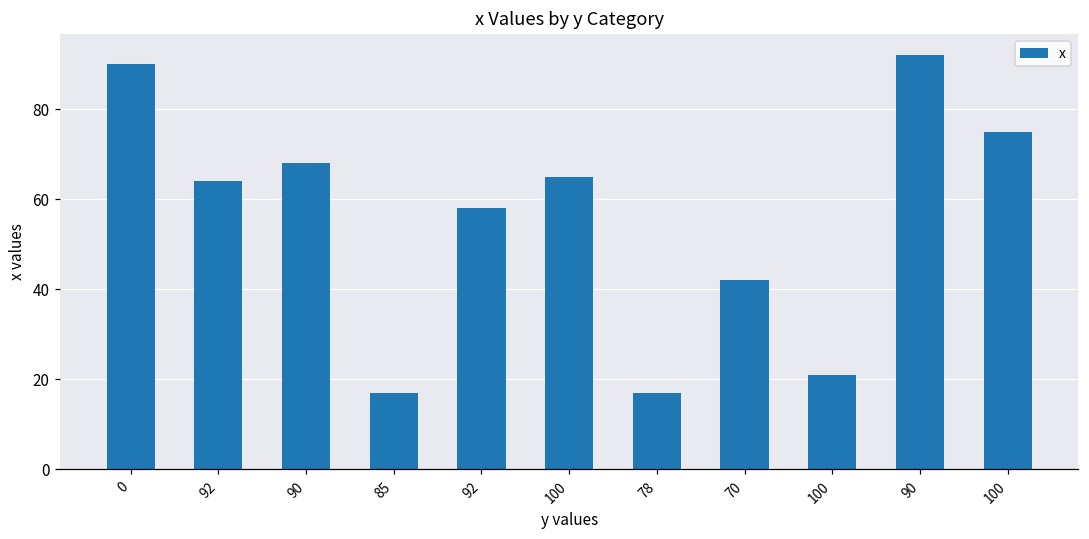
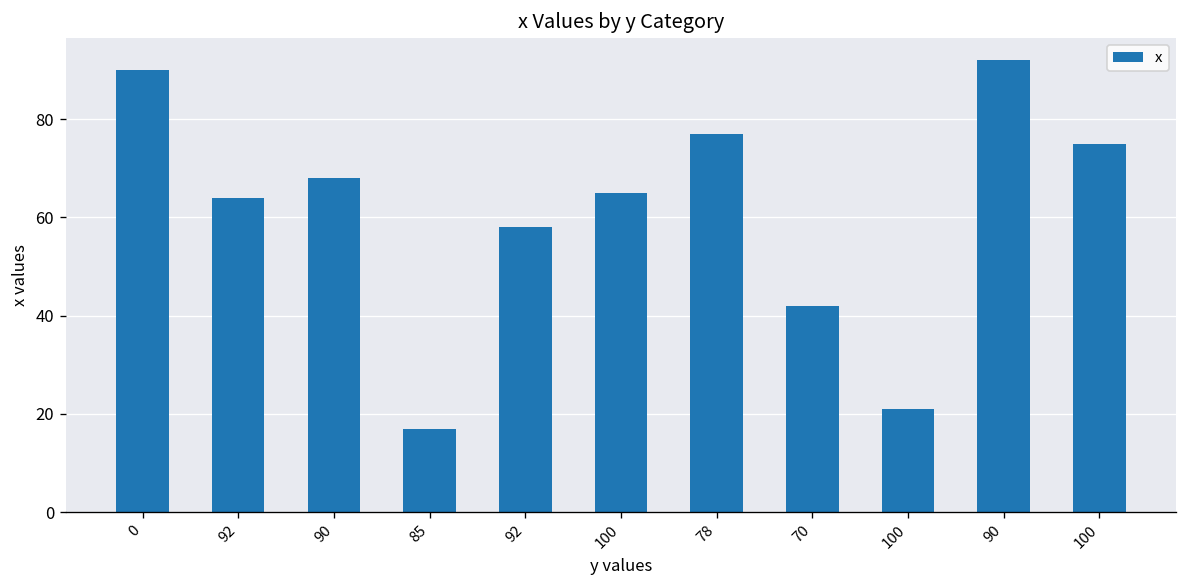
  {
    "0": 90,
    "85": 17,
-   "78": 17,
+   "78": 77,
    "70": 42
  }
